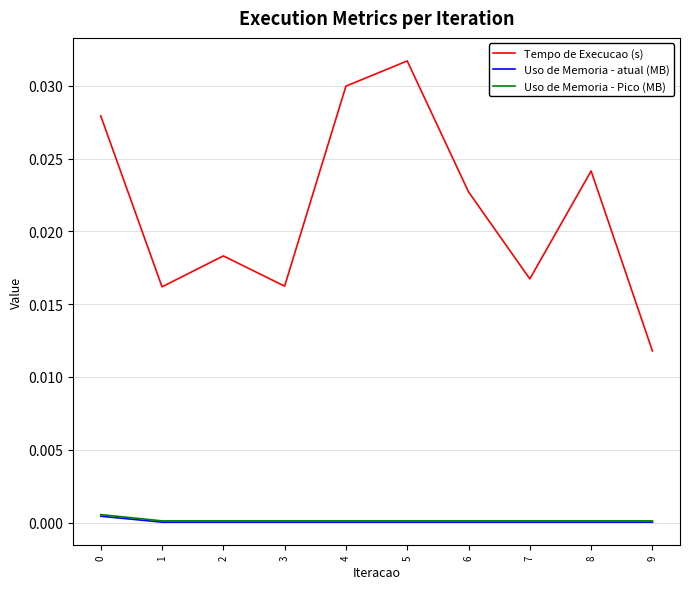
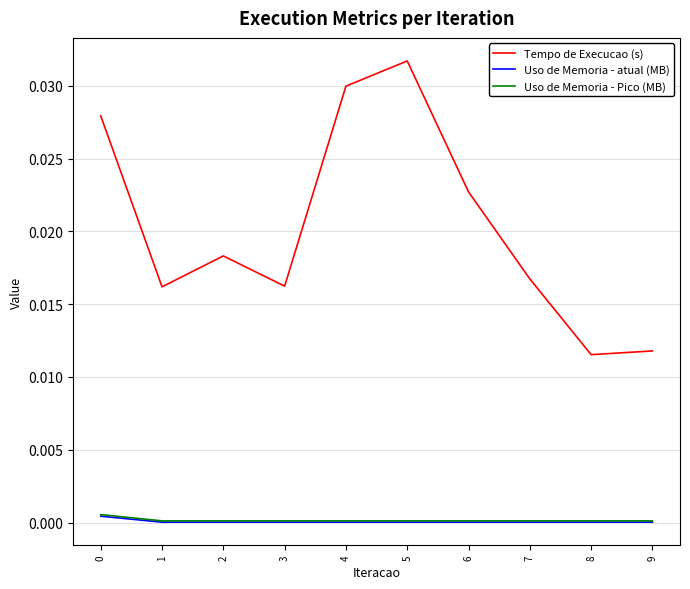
  {
    "Tempo de Execucao (s)": {
      "0": 0.0279,
      "1": 0.0162,
      "2": 0.0183,
      "3": 0.0162,
      "4": 0.0300,
      "5": 0.0317,
      "6": 0.0227,
      "7": 0.0167,
-     "8": 0.0241,
+     "8": 0.0115,
      "9": 0.0118
    }
  }
